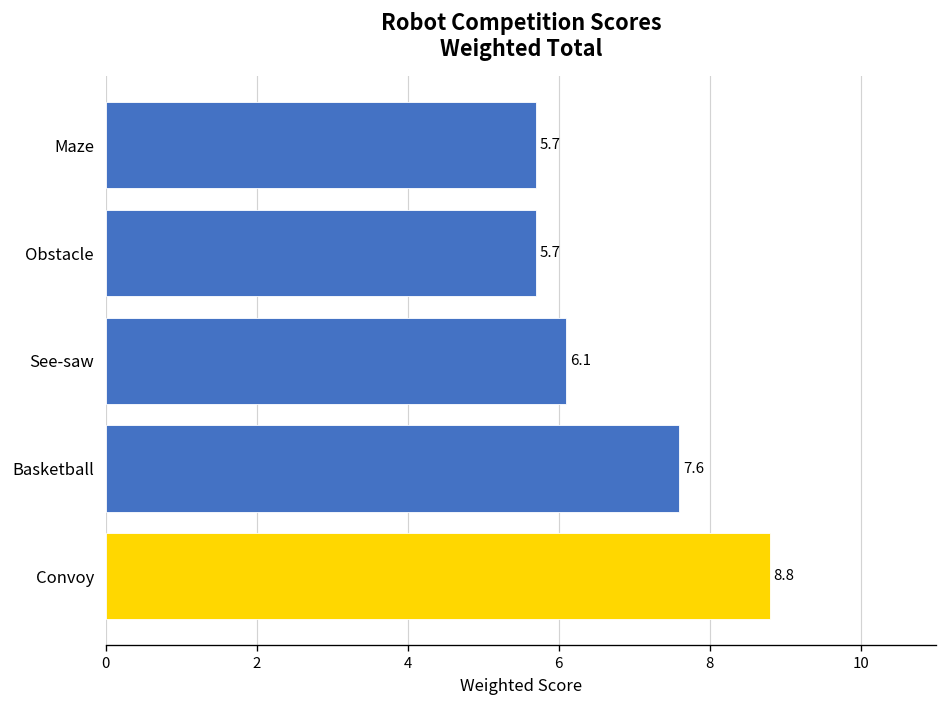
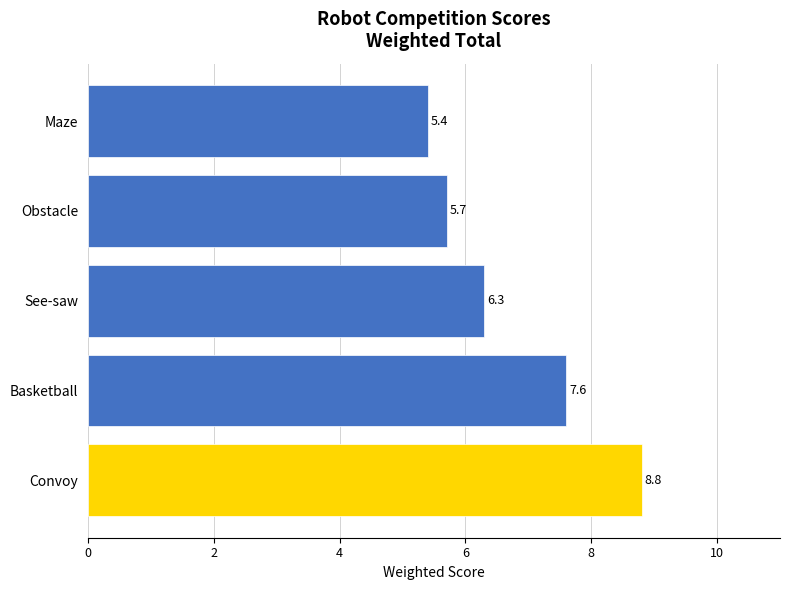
  {
-   "Maze": 5.7,
+   "Maze": 5.4,
    "Obstacle": 5.7,
-   "See-saw": 6.1,
+   "See-saw": 6.3,
    "Basketball": 7.6,
    "Convoy": 8.8
  }
